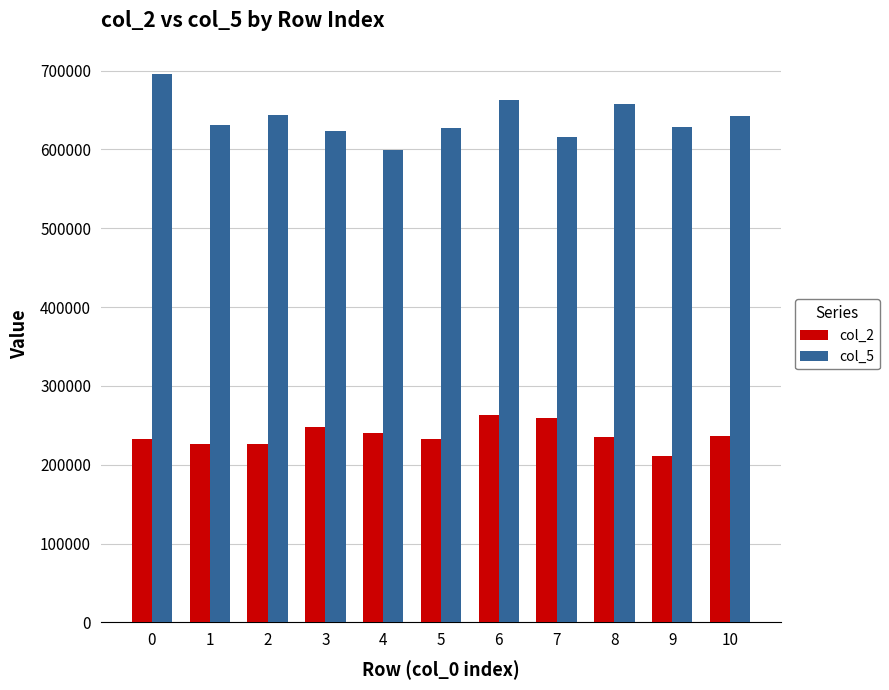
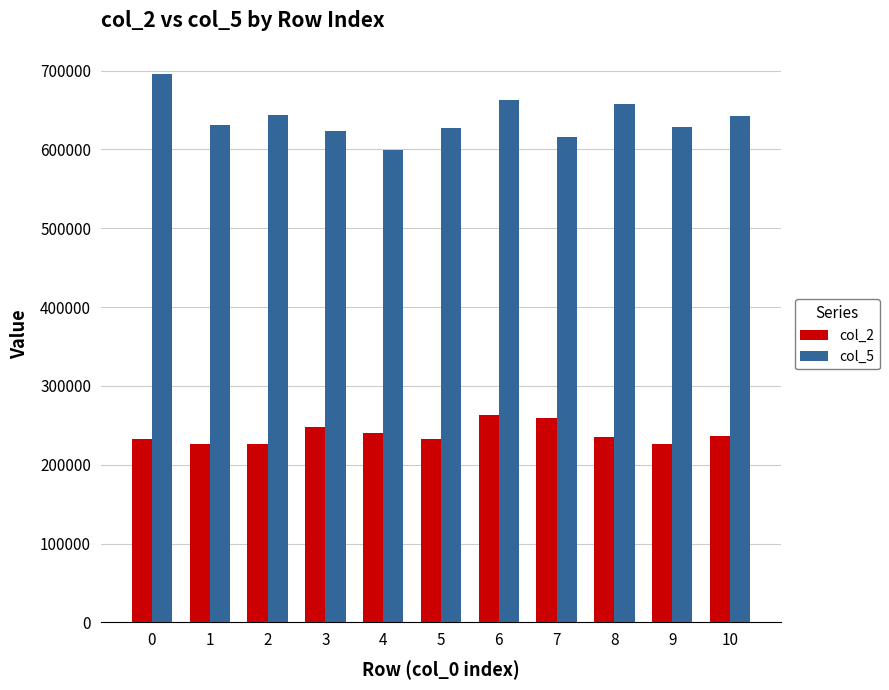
  {
    "col_2": {
      "0": 230000,
      "1": 230000,
      "2": 230000,
      "3": 250000,
      "4": 240000,
      "5": 230000,
      "6": 260000,
      "7": 260000,
      "8": 240000,
-     "9": 210000,
+     "9": 230000,
      "10": 240000
    },
    "col_5": {
      "0": 700000,
      "1": 630000,
      "2": 640000,
      "3": 620000,
      "4": 600000,
      "5": 630000,
      "6": 660000,
      "7": 620000,
      "8": 660000,
      "9": 630000,
      "10": 640000
    }
  }
